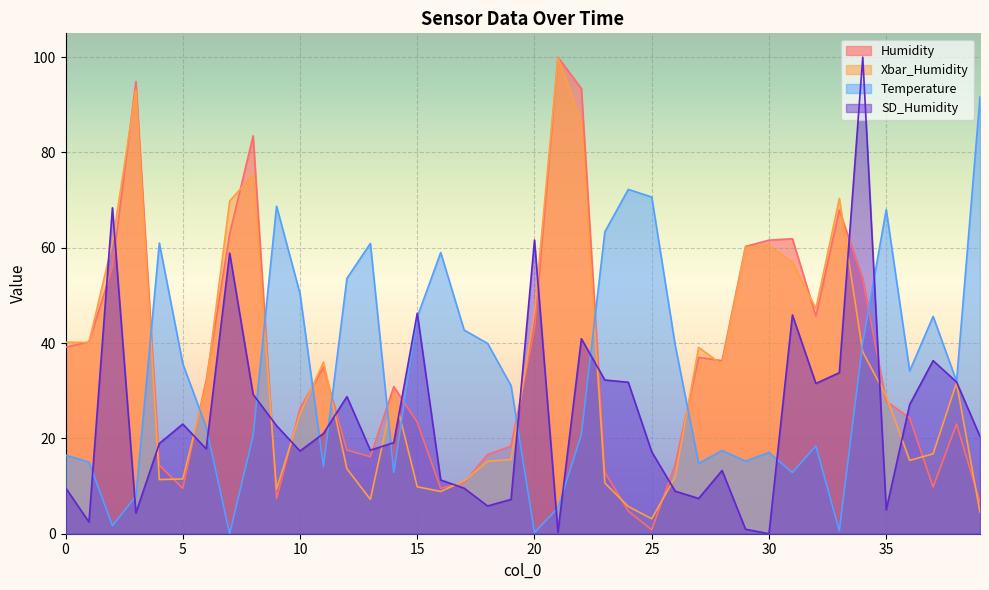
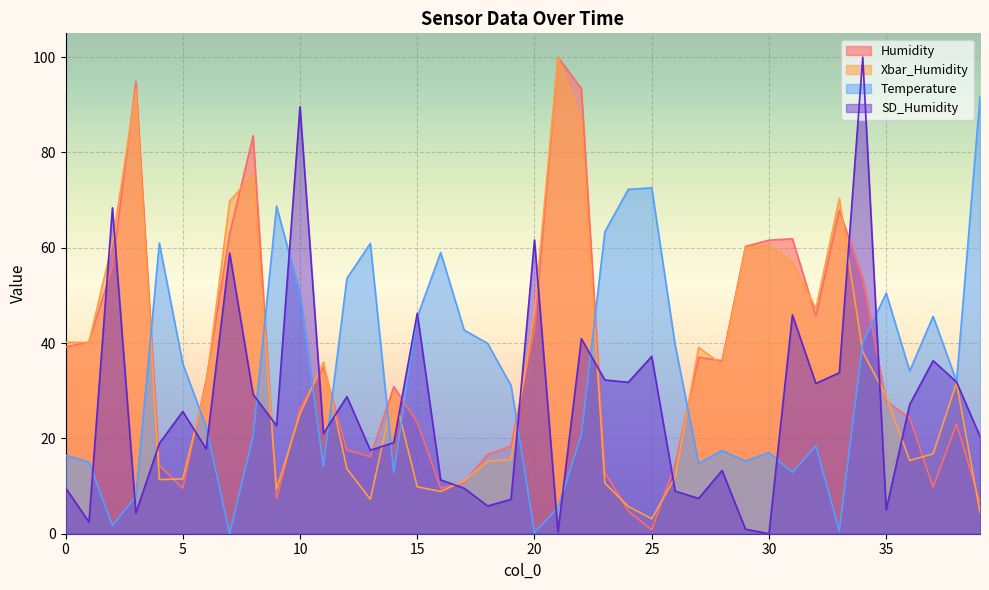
  {
    "Temperature": {
      "0": 16,
      "5": 36,
      "10": 50,
      "15": 45,
      "20": 0,
-     "25": 71,
+     "25": 73,
      "30": 17,
-     "35": 68
+     "35": 50
    },
    "SD_Humidity": {
      "0": 10,
-     "5": 23,
-     "10": 17,
+     "5": 26,
+     "10": 90,
      "15": 46,
      "20": 62,
-     "25": 17,
+     "25": 37,
      "30": 0,
      "35": 5
    }
  }
